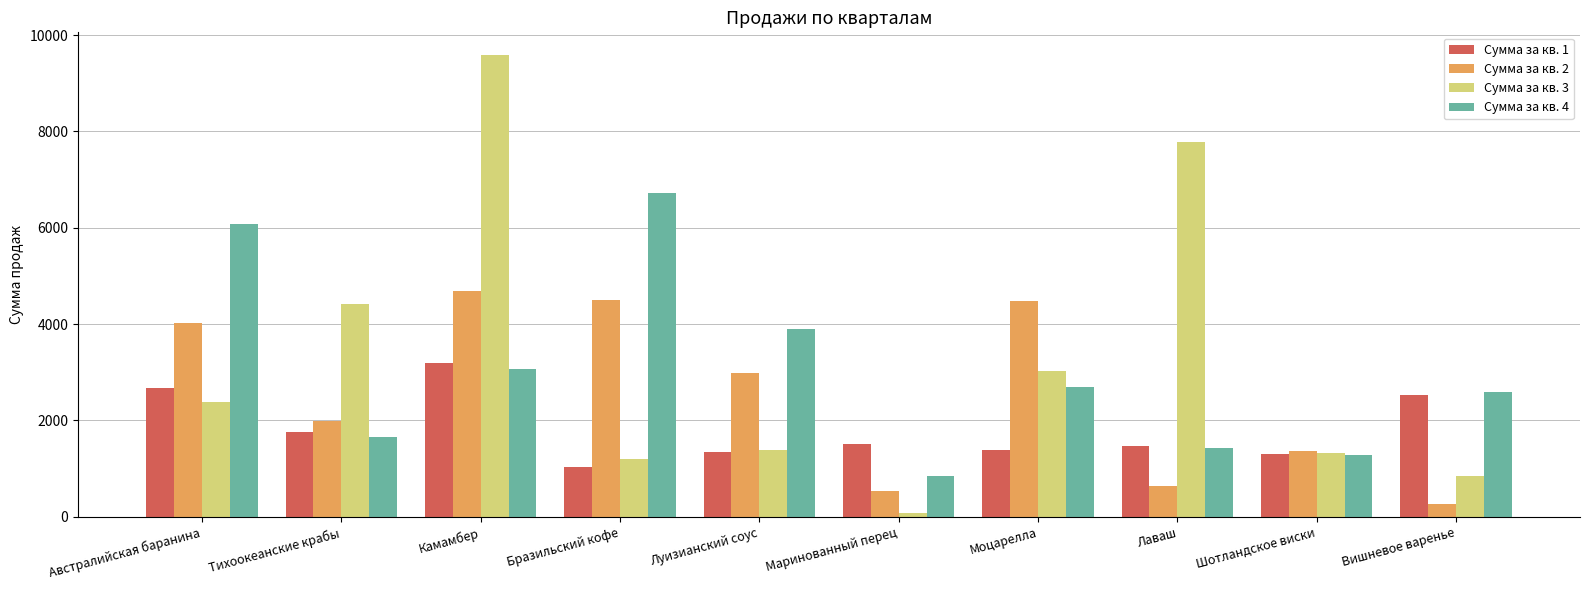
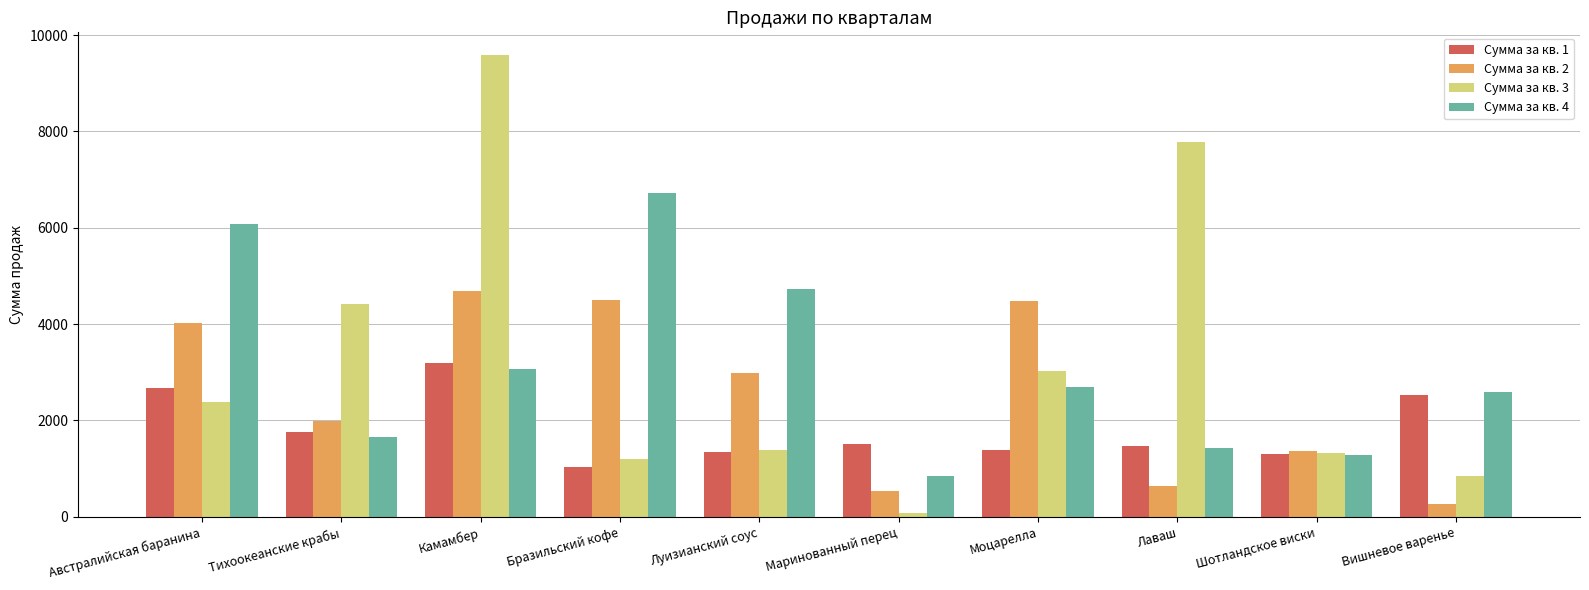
  {
    "Сумма за кв. 1": {
      "Австралийская баранина": 2700,
      "Тихоокеанские крабы": 1800,
      "Камамбер": 3200,
      "Бразильский кофе": 1000,
      "Луизианский соус": 1300,
      "Маринованный перец": 1500,
      "Моцарелла": 1400,
      "Лаваш": 1500,
      "Шотландское виски": 1300,
      "Вишневое варенье": 2500
    },
    "Сумма за кв. 2": {
      "Австралийская баранина": 4000,
      "Тихоокеанские крабы": 2000,
      "Камамбер": 4700,
      "Бразильский кофе": 4500,
      "Луизианский соус": 3000,
      "Маринованный перец": 500,
      "Моцарелла": 4500,
      "Лаваш": 600,
      "Шотландское виски": 1400,
      "Вишневое варенье": 300
    },
    "Сумма за кв. 3": {
      "Австралийская баранина": 2400,
      "Тихоокеанские крабы": 4400,
      "Камамбер": 9600,
      "Бразильский кофе": 1200,
      "Луизианский соус": 1400,
      "Маринованный перец": 100,
      "Моцарелла": 3000,
      "Лаваш": 7800,
      "Шотландское виски": 1300,
      "Вишневое варенье": 800
    },
    "Сумма за кв. 4": {
      "Австралийская баранина": 6100,
      "Тихоокеанские крабы": 1700,
      "Камамбер": 3100,
      "Бразильский кофе": 6700,
-     "Луизианский соус": 3900,
+     "Луизианский соус": 4700,
      "Маринованный перец": 900,
      "Моцарелла": 2700,
      "Лаваш": 1400,
      "Шотландское виски": 1300,
      "Вишневое варенье": 2600
    }
  }
